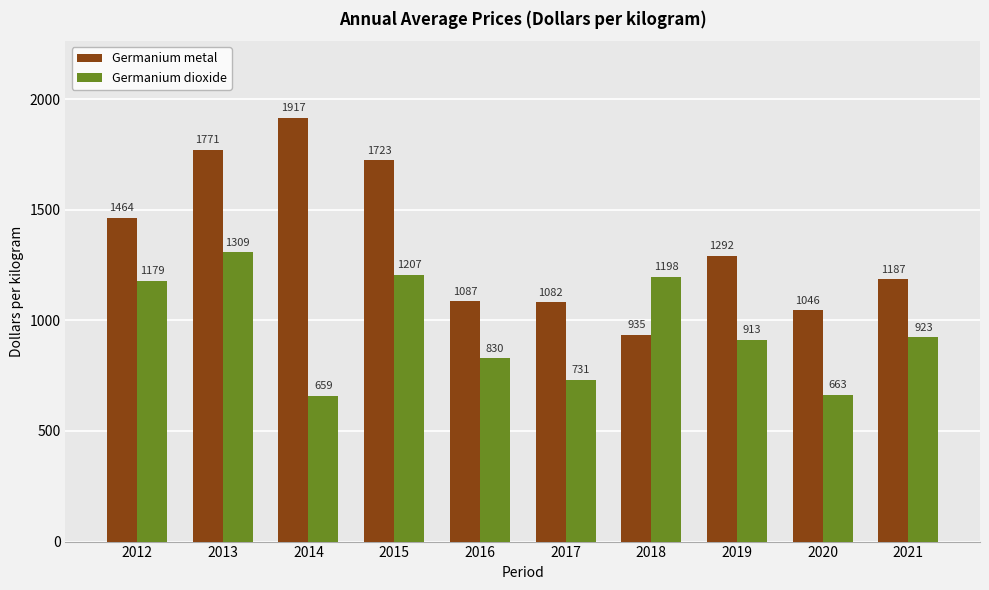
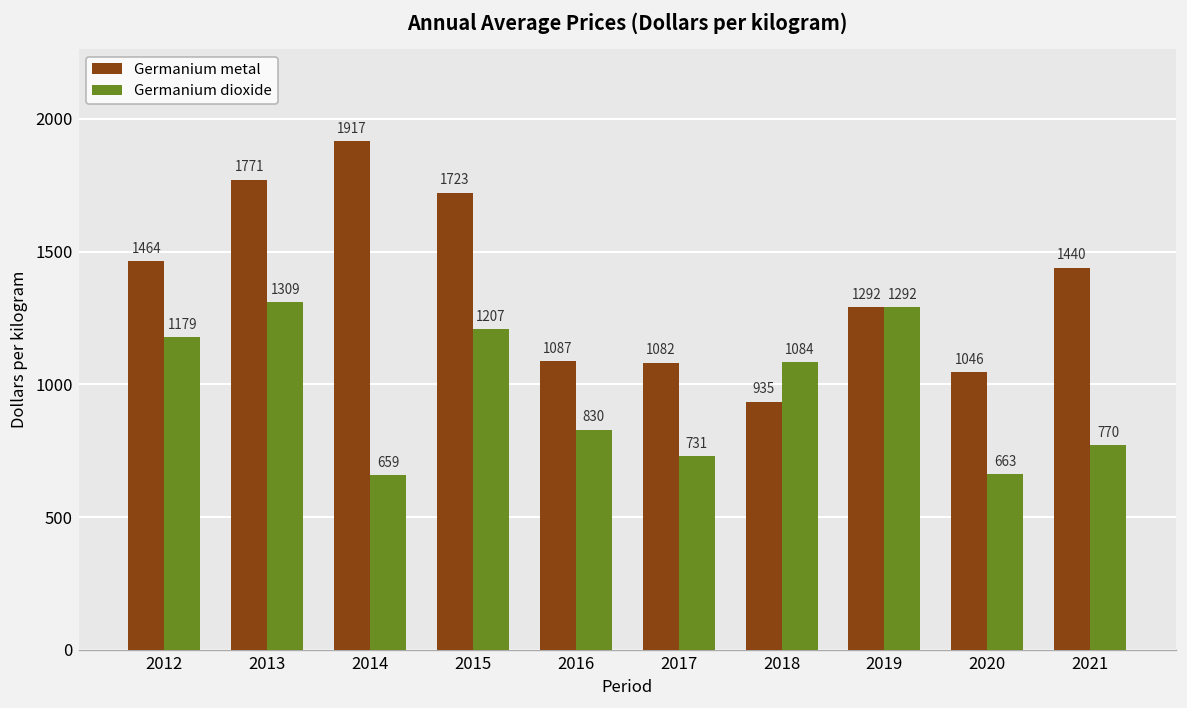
  {
    "Germanium metal": {
      "2012": 1464,
      "2013": 1771,
      "2014": 1917,
      "2015": 1723,
      "2016": 1087,
      "2017": 1082,
      "2018": 935,
      "2019": 1292,
      "2020": 1046,
-     "2021": 1187
+     "2021": 1440
    },
    "Germanium dioxide": {
      "2012": 1179,
      "2013": 1309,
      "2014": 659,
      "2015": 1207,
      "2016": 830,
      "2017": 731,
-     "2018": 1198,
-     "2019": 913,
+     "2018": 1084,
+     "2019": 1292,
      "2020": 663,
-     "2021": 923
+     "2021": 770
    }
  }
